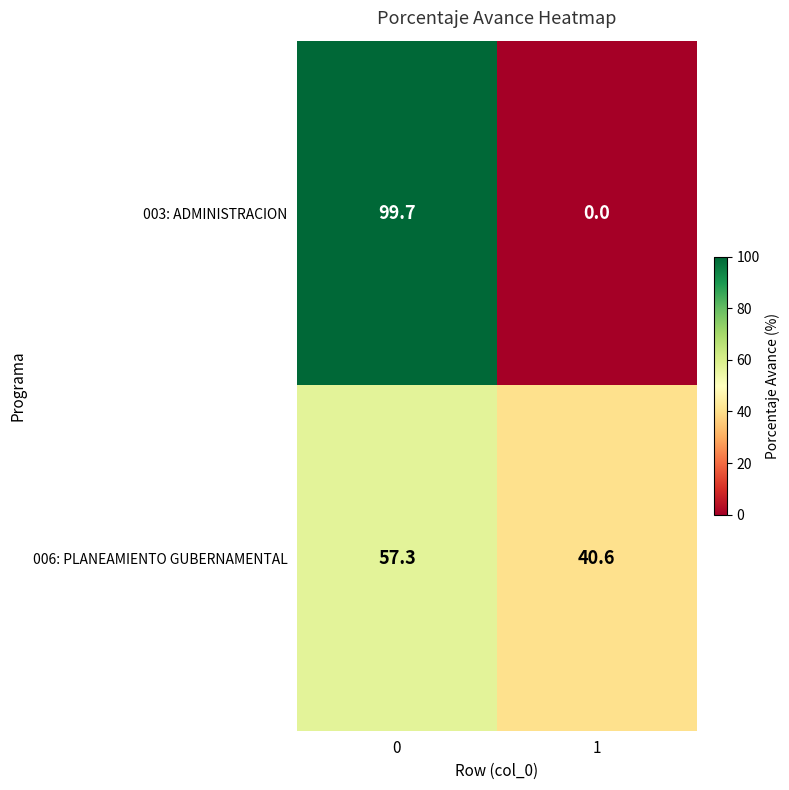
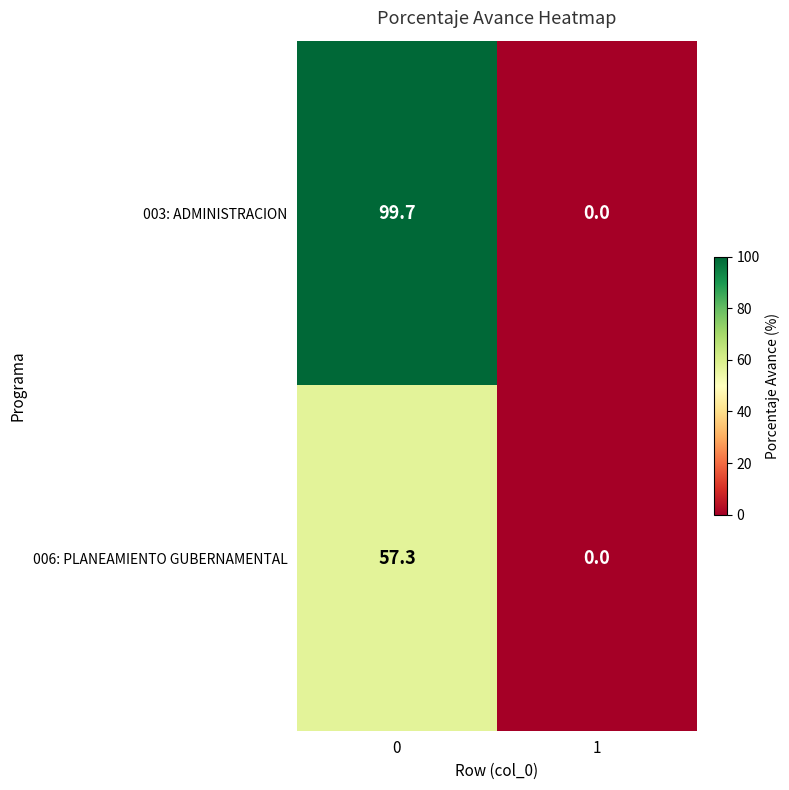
  {
    "003: ADMINISTRACION": {
      "0": 99.7,
      "1": 0.0
    },
    "006: PLANEAMIENTO GUBERNAMENTAL": {
      "0": 57.3,
-     "1": 40.6
+     "1": 0.0
    }
  }
